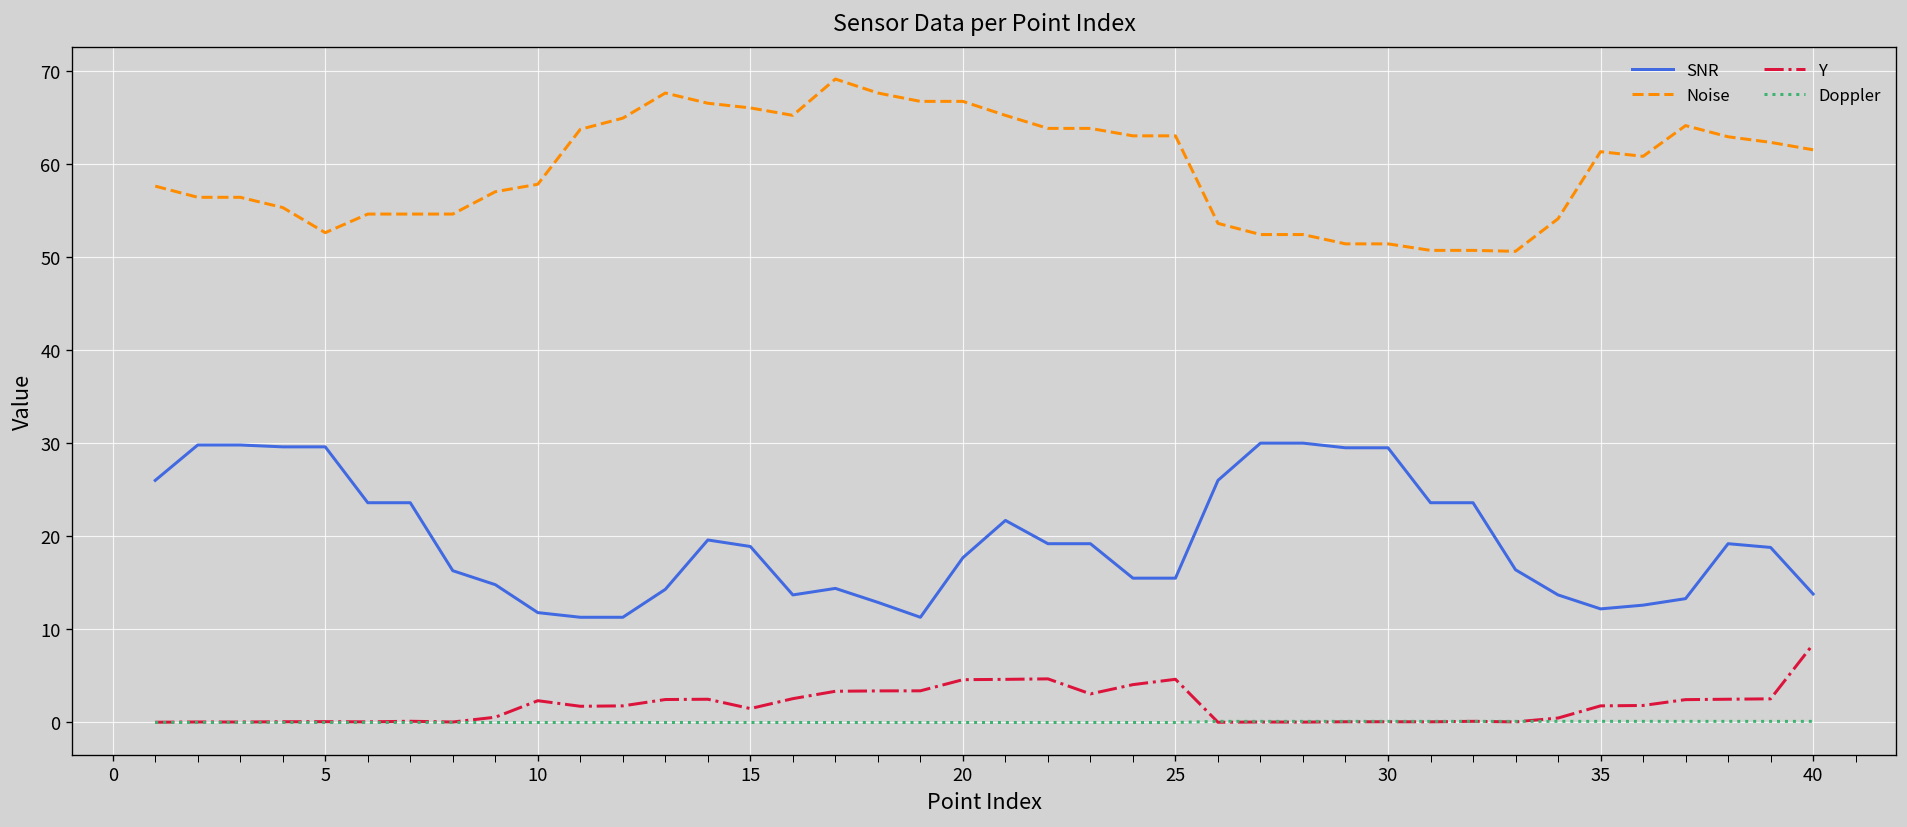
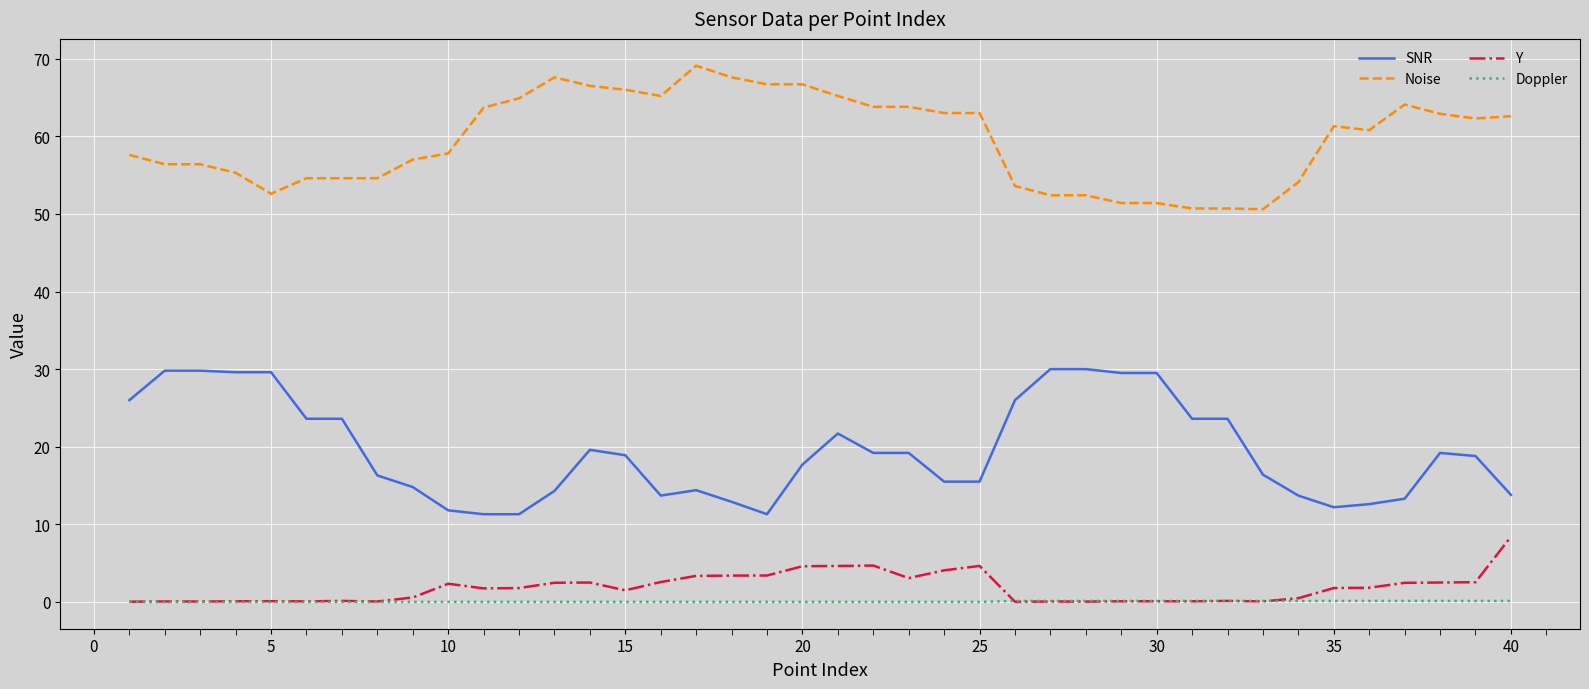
  {
    "SNR": {
      "5": 30,
      "10": 12,
      "15": 19,
      "20": 18,
      "25": 16,
      "30": 30,
      "35": 12,
      "40": 14
    },
    "Noise": {
      "5": 53,
      "10": 58,
      "15": 66,
      "20": 67,
      "25": 63,
      "30": 51,
      "35": 61,
-     "40": 62
+     "40": 63
    },
    "Y": {
      "10": 2,
      "15": 1,
      "20": 5,
      "25": 5,
      "35": 2,
      "40": 8
    },
    "Doppler": {
      "10": 0,
      "15": 0,
      "20": 0,
      "25": 0,
      "35": 0,
      "40": 0
    }
  }
